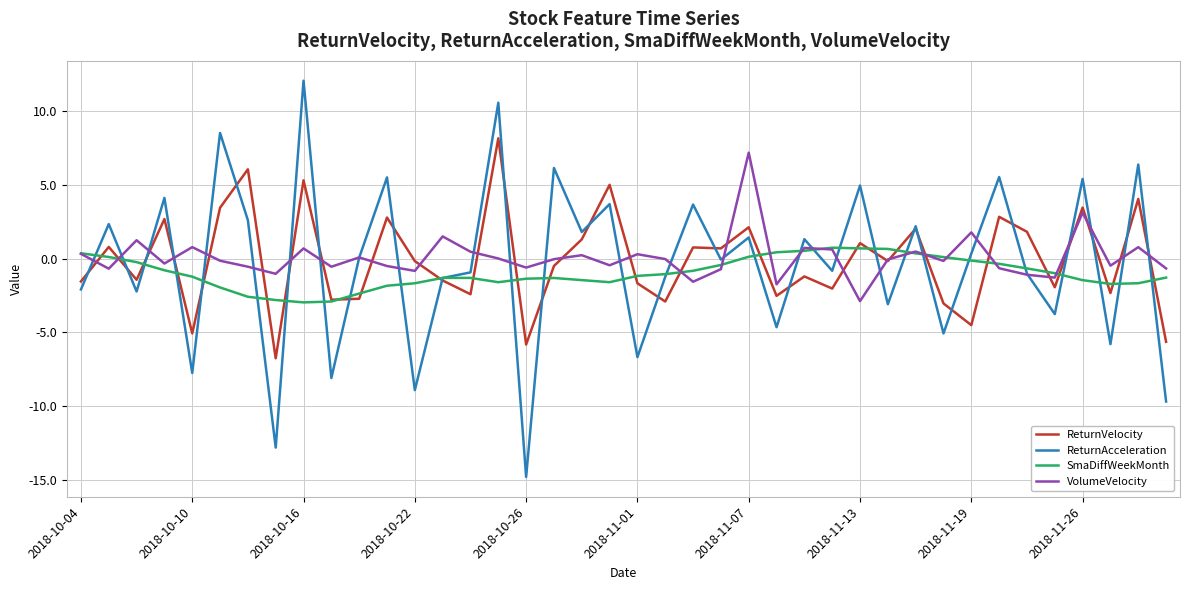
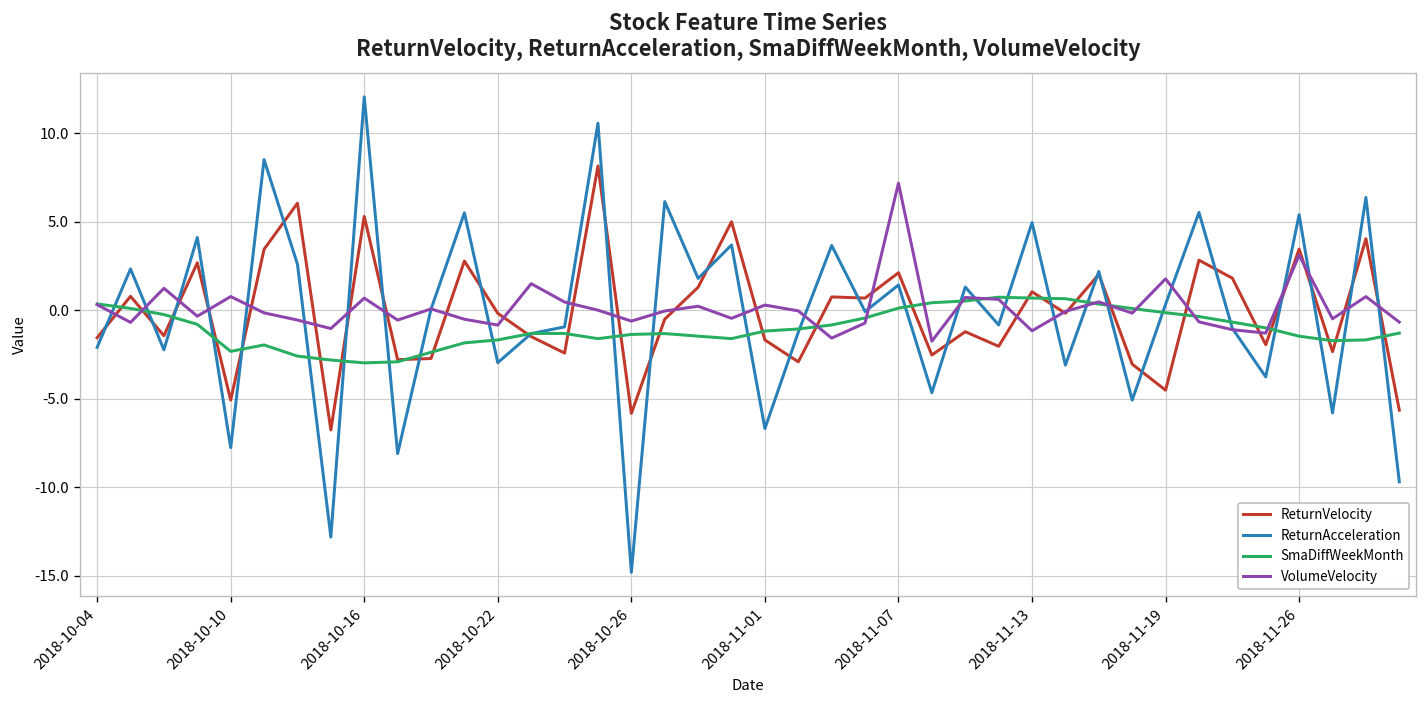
  {
    "ReturnVelocity": {
      "2018-10-04": -1.5,
      "2018-10-10": -5.1,
      "2018-10-16": 5.3,
      "2018-10-22": -0.2,
      "2018-10-26": -5.8,
      "2018-11-01": -1.7,
      "2018-11-07": 2.1,
      "2018-11-13": 1.1,
      "2018-11-19": -4.5,
      "2018-11-26": 3.5
    },
    "ReturnAcceleration": {
      "2018-10-04": -2.1,
      "2018-10-10": -7.8,
      "2018-10-16": 12.1,
-     "2018-10-22": -8.9,
+     "2018-10-22": -3.0,
      "2018-10-26": -14.8,
      "2018-11-01": -6.7,
      "2018-11-07": 1.4,
      "2018-11-13": 5.0,
      "2018-11-19": 0.3,
      "2018-11-26": 5.4
    },
    "SmaDiffWeekMonth": {
-     "2018-10-10": -1.2,
+     "2018-10-10": -2.3,
      "2018-10-16": -3.0,
      "2018-10-22": -1.7,
      "2018-10-26": -1.4,
      "2018-11-01": -1.2,
      "2018-11-07": 0.1,
      "2018-11-13": 0.7,
      "2018-11-19": -0.1,
      "2018-11-26": -1.5
    },
    "VolumeVelocity": {
      "2018-10-10": 0.8,
      "2018-10-16": 0.7,
      "2018-10-22": -0.8,
      "2018-10-26": -0.6,
      "2018-11-01": 0.3,
      "2018-11-07": 7.2,
-     "2018-11-13": -2.9,
+     "2018-11-13": -1.2,
      "2018-11-19": 1.8,
      "2018-11-26": 3.1
    }
  }
